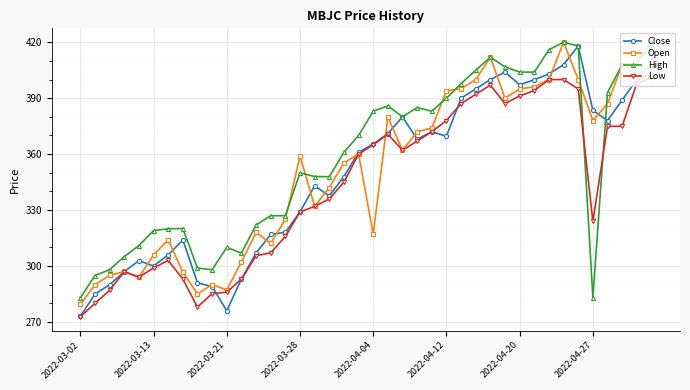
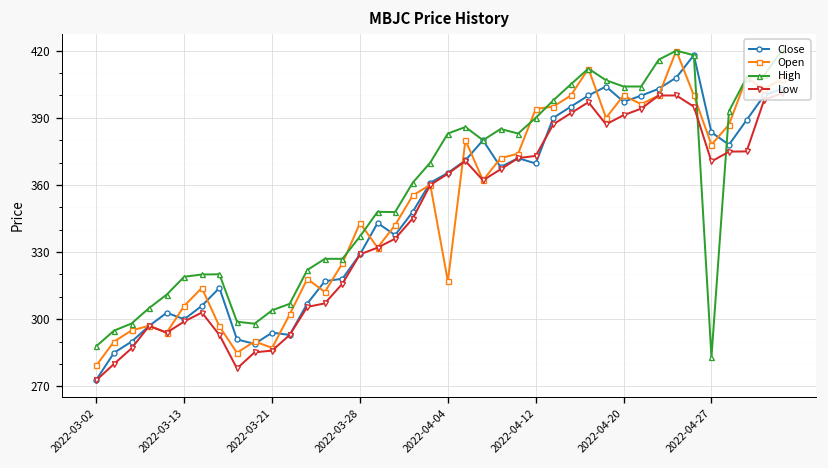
  {
    "Close": {
-     "2022-03-21": 276,
+     "2022-03-21": 294,
      "2022-04-12": 370,
      "2022-04-20": 397,
      "2022-04-27": 384
    },
    "Open": {
      "2022-03-02": 279,
      "2022-03-13": 306,
-     "2022-03-28": 359,
+     "2022-03-28": 343,
      "2022-04-04": 317,
      "2022-04-12": 394,
-     "2022-04-20": 395,
+     "2022-04-20": 400,
      "2022-04-27": 378
    },
    "High": {
-     "2022-03-02": 283,
+     "2022-03-02": 288,
      "2022-03-13": 319,
-     "2022-03-21": 310,
-     "2022-03-28": 350,
+     "2022-03-21": 304,
+     "2022-03-28": 337,
      "2022-04-04": 383,
      "2022-04-12": 390,
      "2022-04-20": 404,
      "2022-04-27": 283
    },
    "Low": {
-     "2022-04-12": 378,
+     "2022-04-12": 373,
      "2022-04-20": 391,
-     "2022-04-27": 324
+     "2022-04-27": 371
    }
  }
